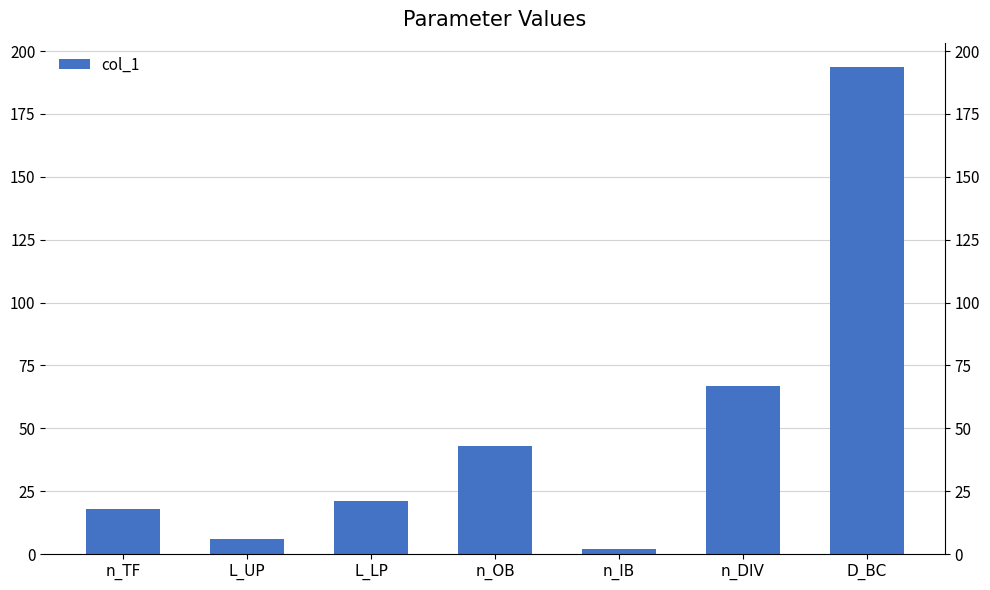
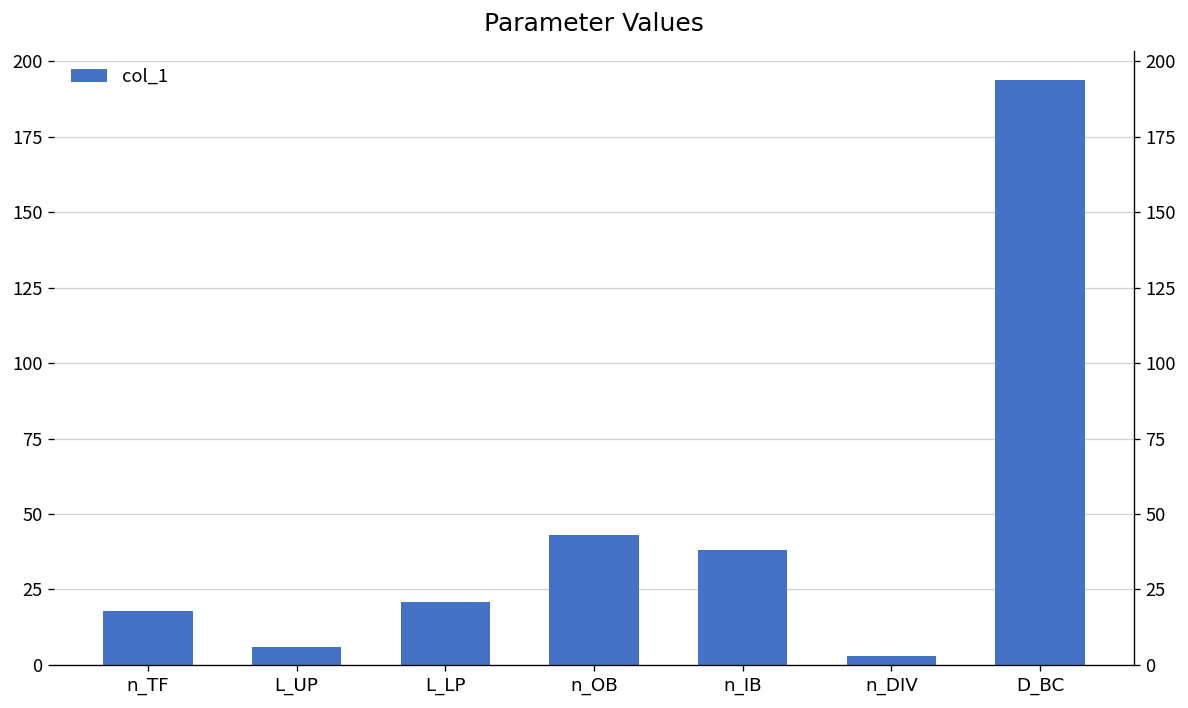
  {
    "n_TF": 18,
    "L_UP": 6,
    "L_LP": 21,
    "n_OB": 43,
-   "n_IB": 2,
-   "n_DIV": 67,
+   "n_IB": 38,
+   "n_DIV": 3,
    "D_BC": 194
  }
